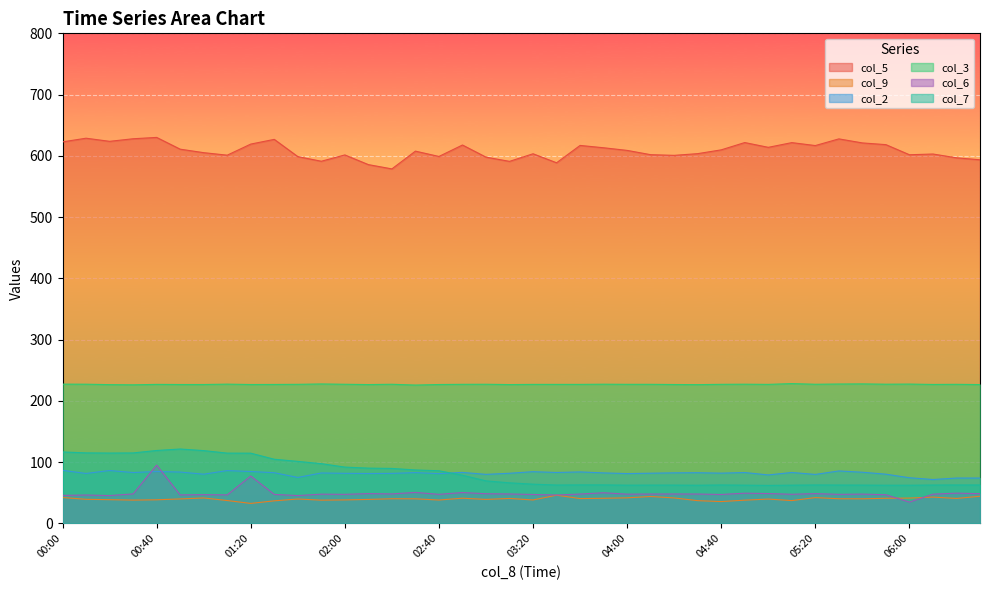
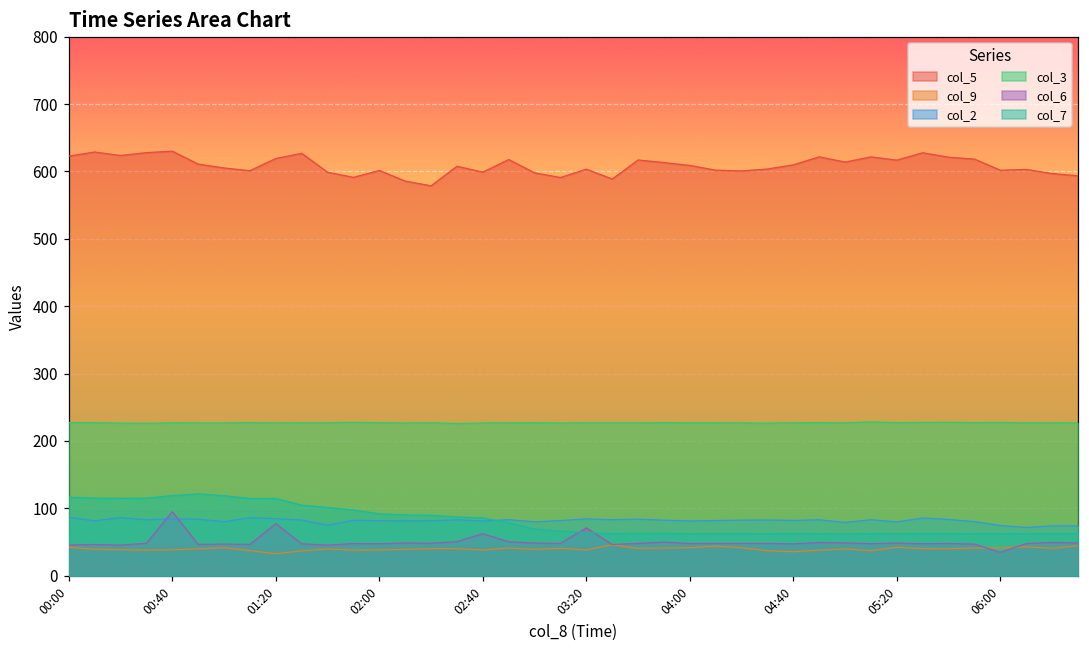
  {
    "col_6": {
      "00:40": 100,
      "01:20": 80,
      "02:00": 50,
-     "02:40": 50,
-     "03:20": 50,
+     "02:40": 60,
+     "03:20": 70,
      "04:00": 50,
      "04:40": 50,
      "05:20": 50,
      "06:00": 30
    }
  }
